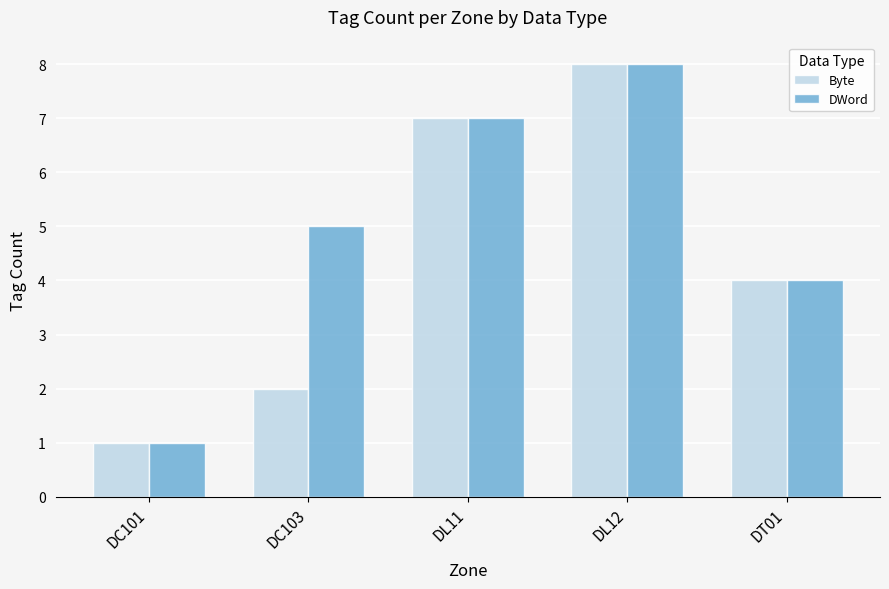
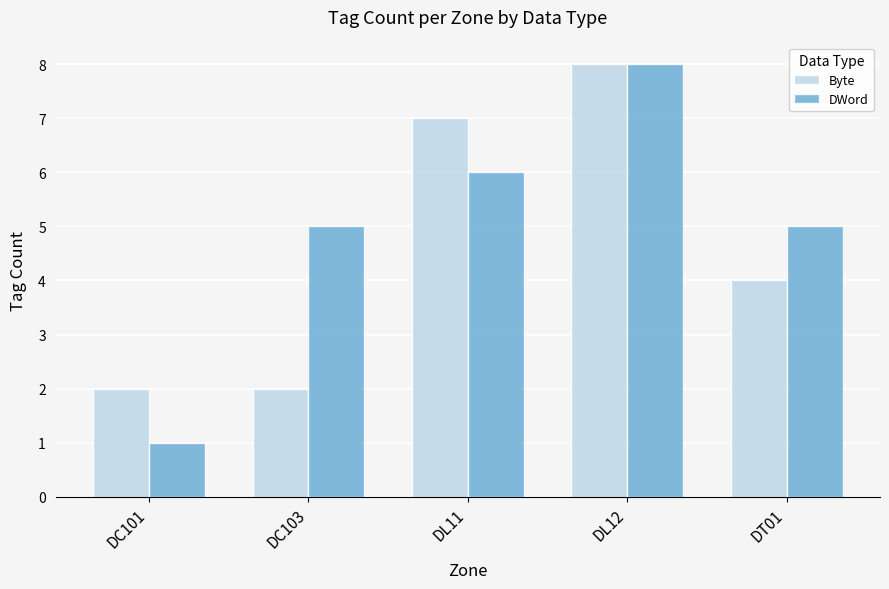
  {
    "Byte": {
-     "DC101": 1,
+     "DC101": 2,
      "DC103": 2,
      "DL11": 7,
      "DL12": 8,
      "DT01": 4
    },
    "DWord": {
      "DC101": 1,
      "DC103": 5,
-     "DL11": 7,
+     "DL11": 6,
      "DL12": 8,
-     "DT01": 4
+     "DT01": 5
    }
  }
